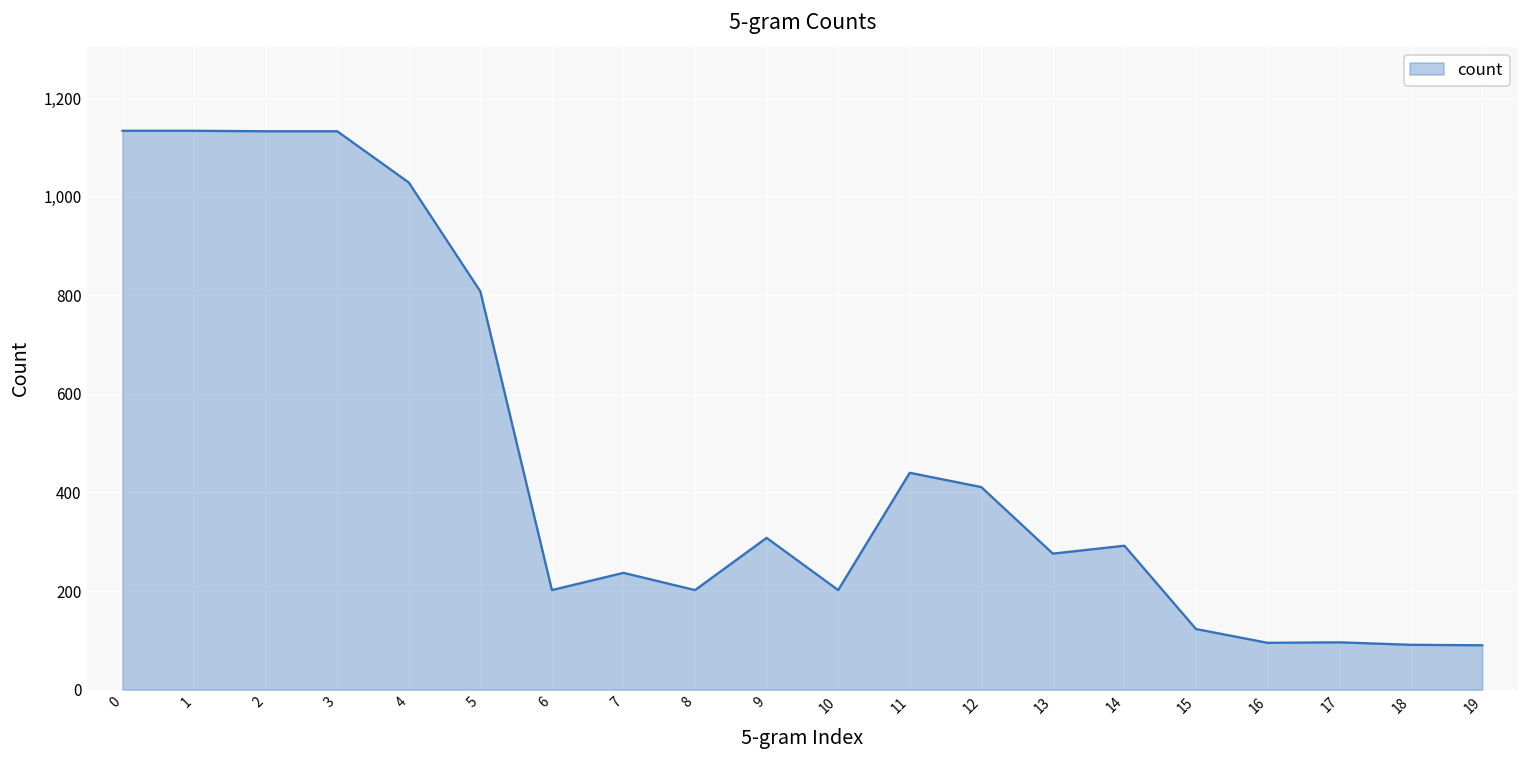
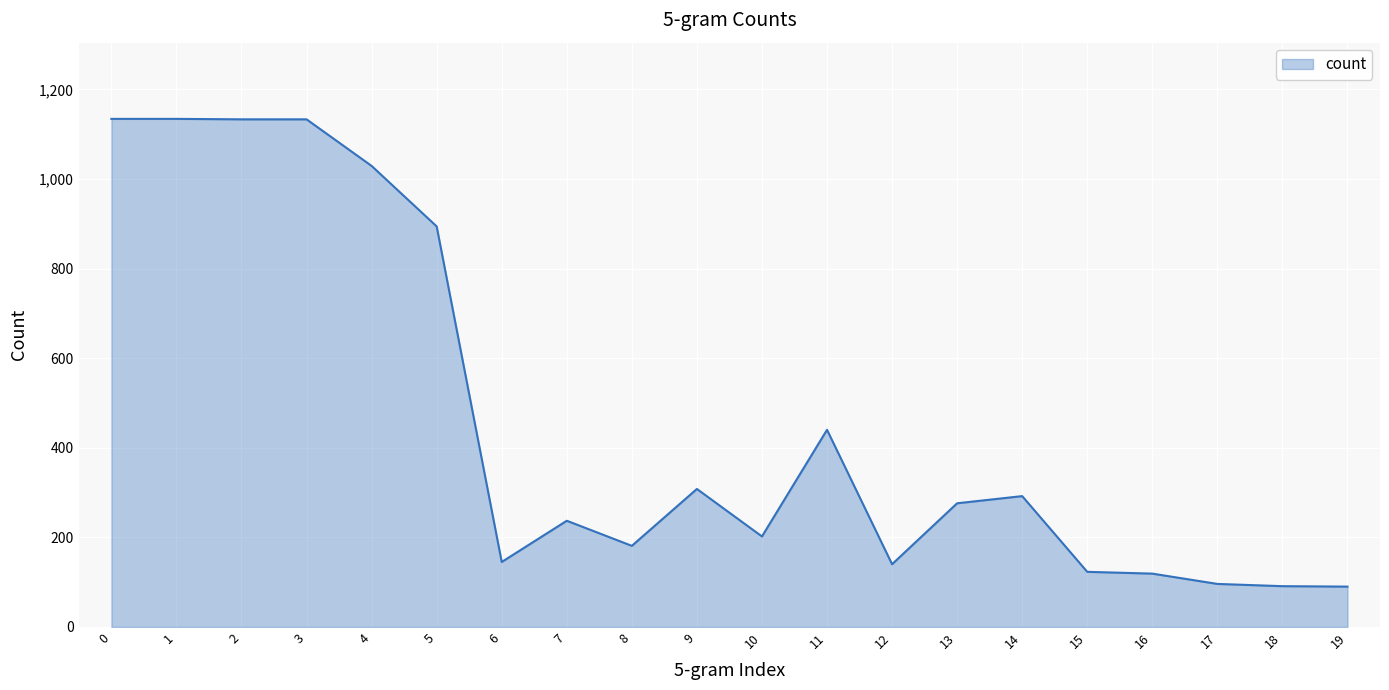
  {
    "0": "1,130",
    "1": "1,130",
    "2": "1,130",
    "3": "1,130",
    "4": "1,030",
-   "5": "810",
-   "6": "200",
+   "5": "890",
+   "6": "150",
    "7": "240",
-   "8": "200",
+   "8": "180",
    "9": "310",
    "10": "200",
    "11": "440",
-   "12": "410",
+   "12": "140",
    "13": "280",
    "14": "290",
    "15": "120",
-   "16": "100",
+   "16": "120",
    "17": "100",
    "18": "90",
    "19": "90"
  }
